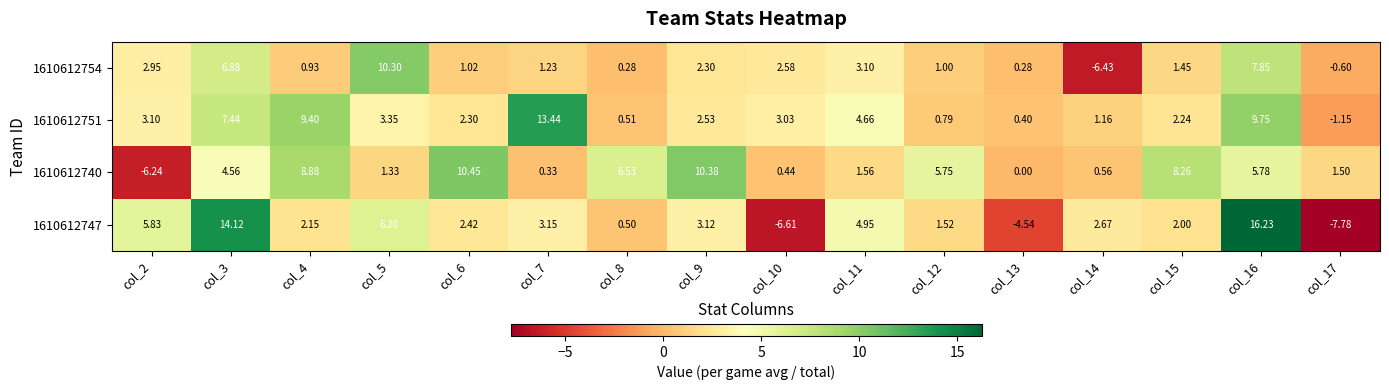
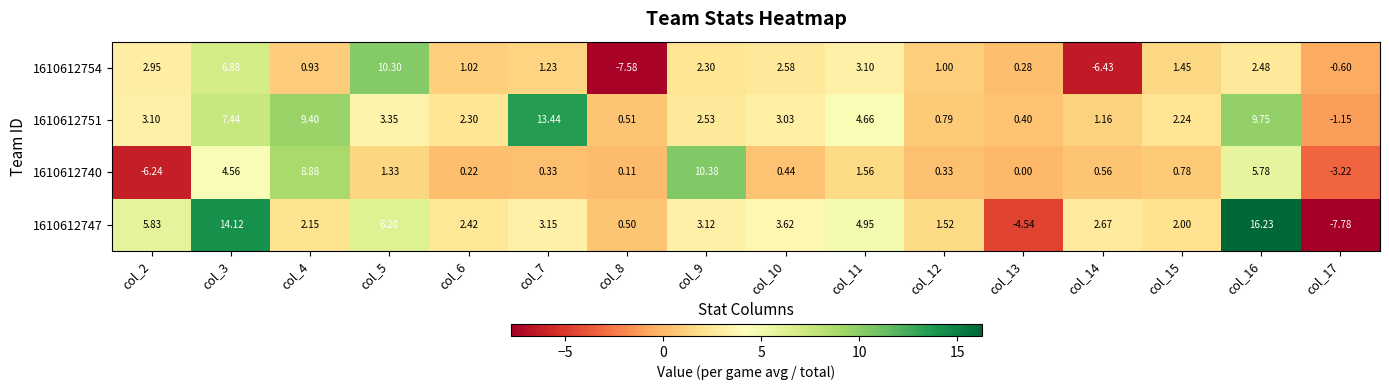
  {
    "1610612754": {
      "col_2": 2.95,
      "col_3": 6.88,
      "col_4": 0.93,
      "col_5": 10.30,
      "col_6": 1.02,
      "col_7": 1.23,
-     "col_8": 0.28,
+     "col_8": -7.58,
      "col_9": 2.30,
      "col_10": 2.58,
      "col_11": 3.10,
      "col_12": 1.00,
      "col_13": 0.28,
      "col_14": -6.43,
      "col_15": 1.45,
-     "col_16": 7.85,
+     "col_16": 2.48,
      "col_17": -0.60
    },
    "1610612751": {
      "col_2": 3.10,
      "col_3": 7.44,
      "col_4": 9.40,
      "col_5": 3.35,
      "col_6": 2.30,
      "col_7": 13.44,
      "col_8": 0.51,
      "col_9": 2.53,
      "col_10": 3.03,
      "col_11": 4.66,
      "col_12": 0.79,
      "col_13": 0.40,
      "col_14": 1.16,
      "col_15": 2.24,
      "col_16": 9.75,
      "col_17": -1.15
    },
    "1610612740": {
      "col_2": -6.24,
      "col_3": 4.56,
      "col_4": 8.88,
      "col_5": 1.33,
-     "col_6": 10.45,
+     "col_6": 0.22,
      "col_7": 0.33,
-     "col_8": 6.53,
+     "col_8": 0.11,
      "col_9": 10.38,
      "col_10": 0.44,
      "col_11": 1.56,
-     "col_12": 5.75,
+     "col_12": 0.33,
      "col_13": 0.00,
      "col_14": 0.56,
-     "col_15": 8.26,
+     "col_15": 0.78,
      "col_16": 5.78,
-     "col_17": 1.50
+     "col_17": -3.22
    },
    "1610612747": {
      "col_2": 5.83,
      "col_3": 14.12,
      "col_4": 2.15,
      "col_5": 6.20,
      "col_6": 2.42,
      "col_7": 3.15,
      "col_8": 0.50,
      "col_9": 3.12,
-     "col_10": -6.61,
+     "col_10": 3.62,
      "col_11": 4.95,
      "col_12": 1.52,
      "col_13": -4.54,
      "col_14": 2.67,
      "col_15": 2.00,
      "col_16": 16.23,
      "col_17": -7.78
    }
  }
